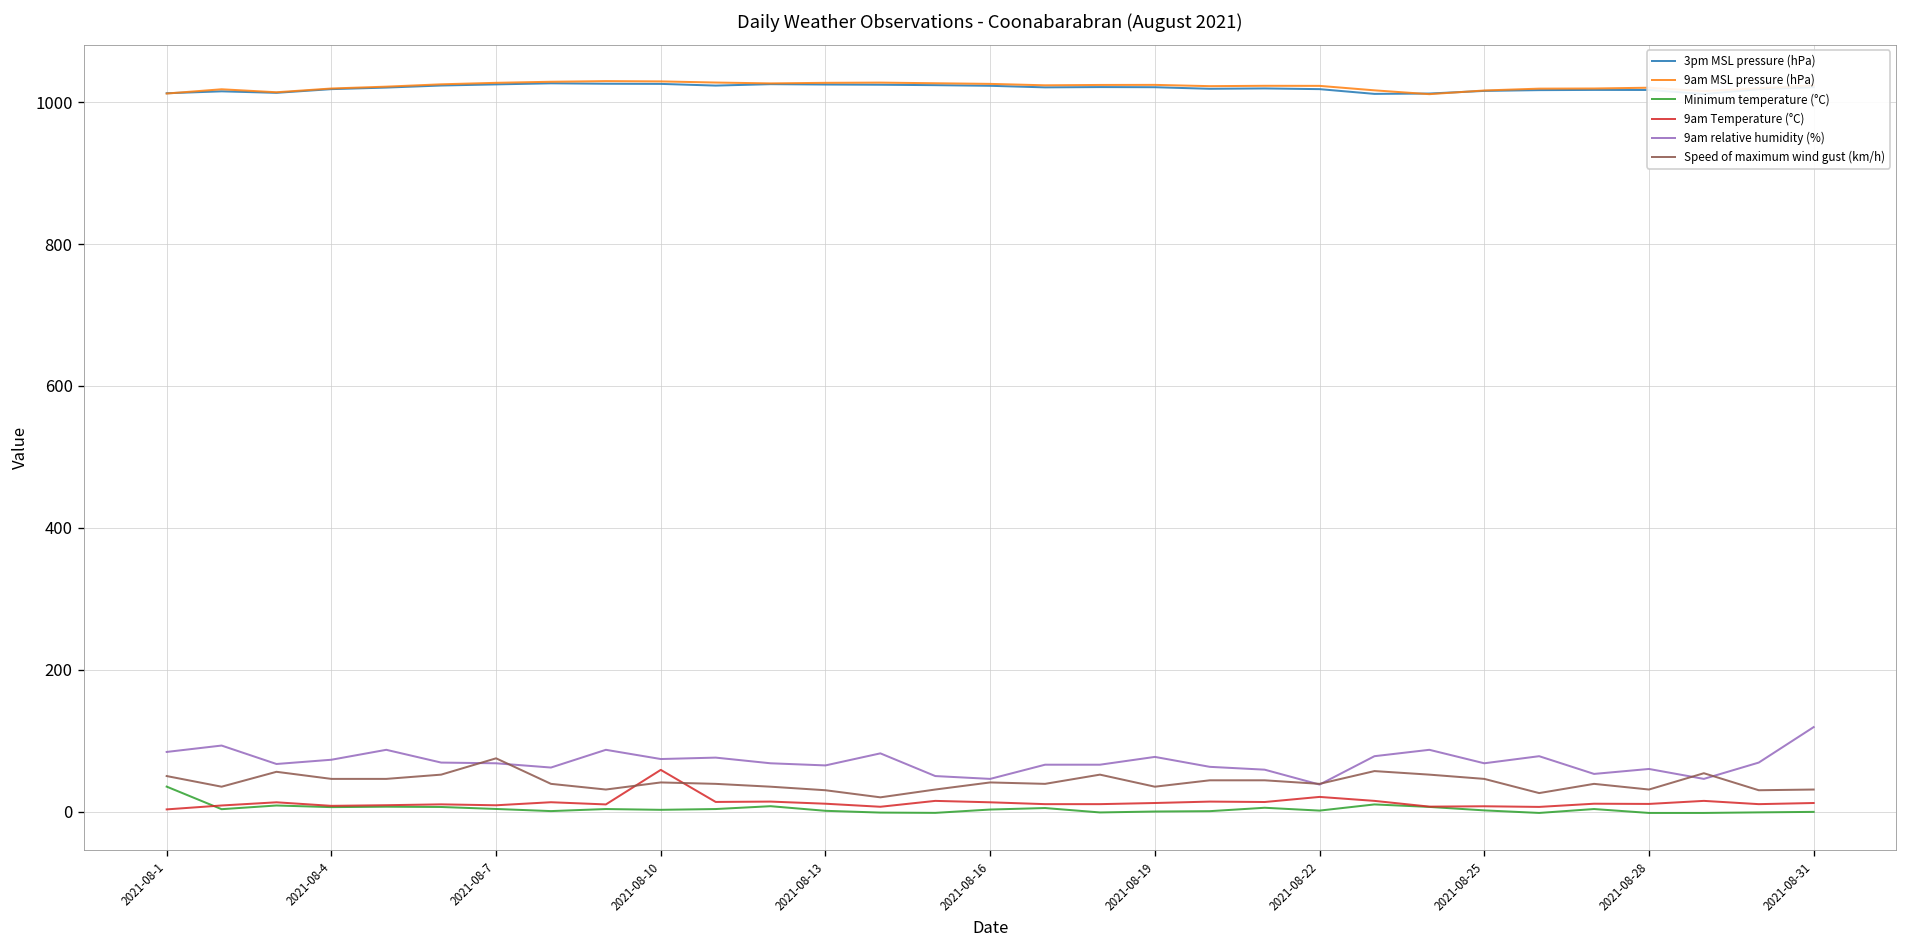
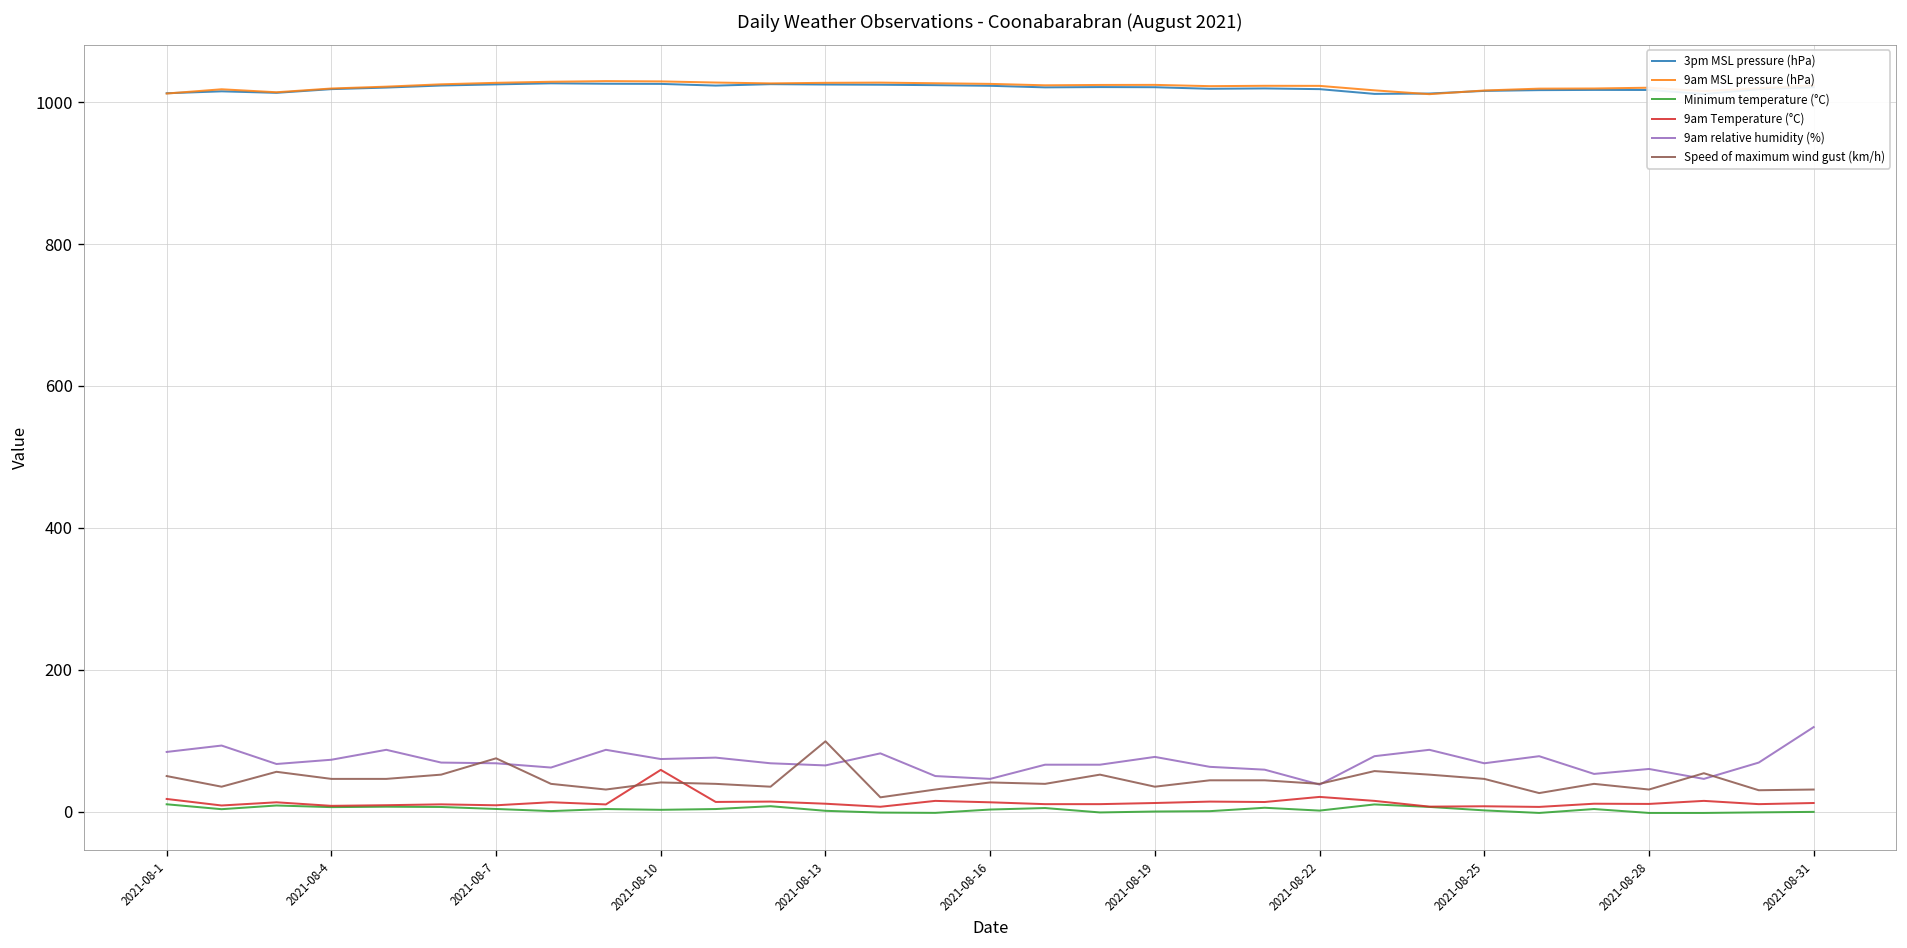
  {
    "3pm MSL pressure (hPa)": {
      "2021-08-22": 1020
    },
    "9am MSL pressure (hPa)": {
      "2021-08-22": 1020
    },
    "Minimum temperature (°C)": {
-     "2021-08-1": 40,
+     "2021-08-1": 10,
      "2021-08-7": 0,
      "2021-08-10": 0,
      "2021-08-13": 0,
      "2021-08-16": 0,
      "2021-08-19": 0,
      "2021-08-22": 0,
      "2021-08-25": 0,
      "2021-08-28": 0,
      "2021-08-31": 0
    },
    "9am Temperature (°C)": {
-     "2021-08-1": 0,
+     "2021-08-1": 20,
      "2021-08-7": 10,
      "2021-08-10": 60,
      "2021-08-13": 10,
      "2021-08-16": 10,
      "2021-08-19": 10,
      "2021-08-22": 20,
      "2021-08-25": 10,
      "2021-08-28": 10,
      "2021-08-31": 10
    },
    "9am relative humidity (%)": {
      "2021-08-1": 80,
      "2021-08-4": 70,
      "2021-08-7": 70,
      "2021-08-10": 70,
      "2021-08-13": 70,
      "2021-08-16": 50,
      "2021-08-19": 80,
      "2021-08-25": 70,
      "2021-08-28": 60,
      "2021-08-31": 120
    },
    "Speed of maximum wind gust (km/h)": {
      "2021-08-1": 50,
      "2021-08-4": 50,
      "2021-08-7": 80,
      "2021-08-10": 40,
-     "2021-08-13": 30,
+     "2021-08-13": 100,
      "2021-08-16": 40,
      "2021-08-19": 40,
      "2021-08-25": 50,
      "2021-08-28": 30,
      "2021-08-31": 30
    }
  }
